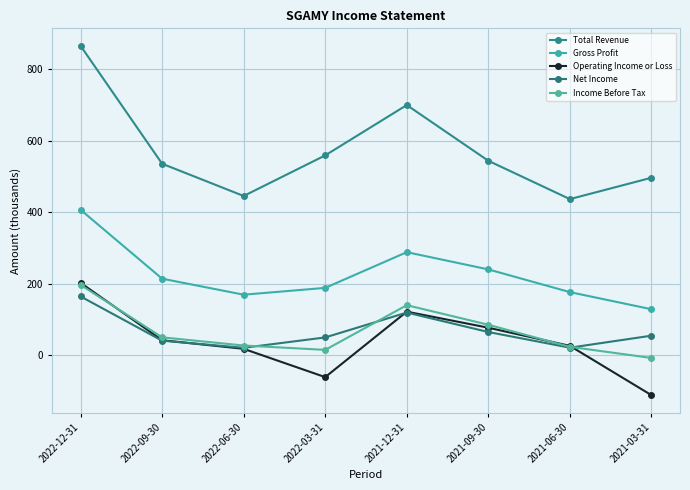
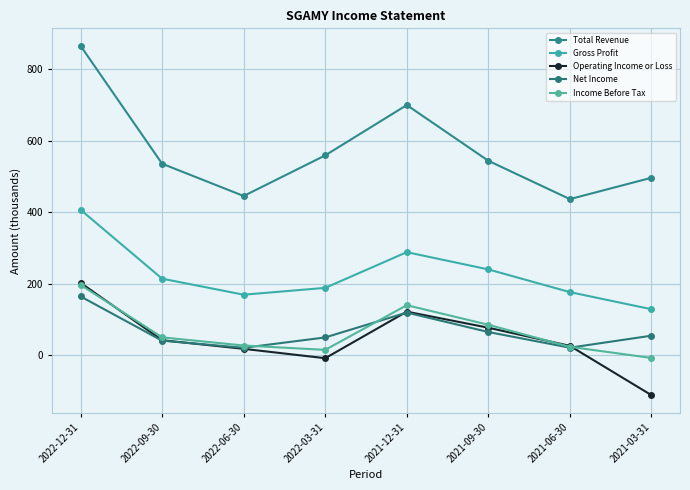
  {
    "Operating Income or Loss": {
-     "2022-03-31": -60,
+     "2022-03-31": -10,
      "2021-09-30": 80,
      "2021-03-31": -110
    }
  }
